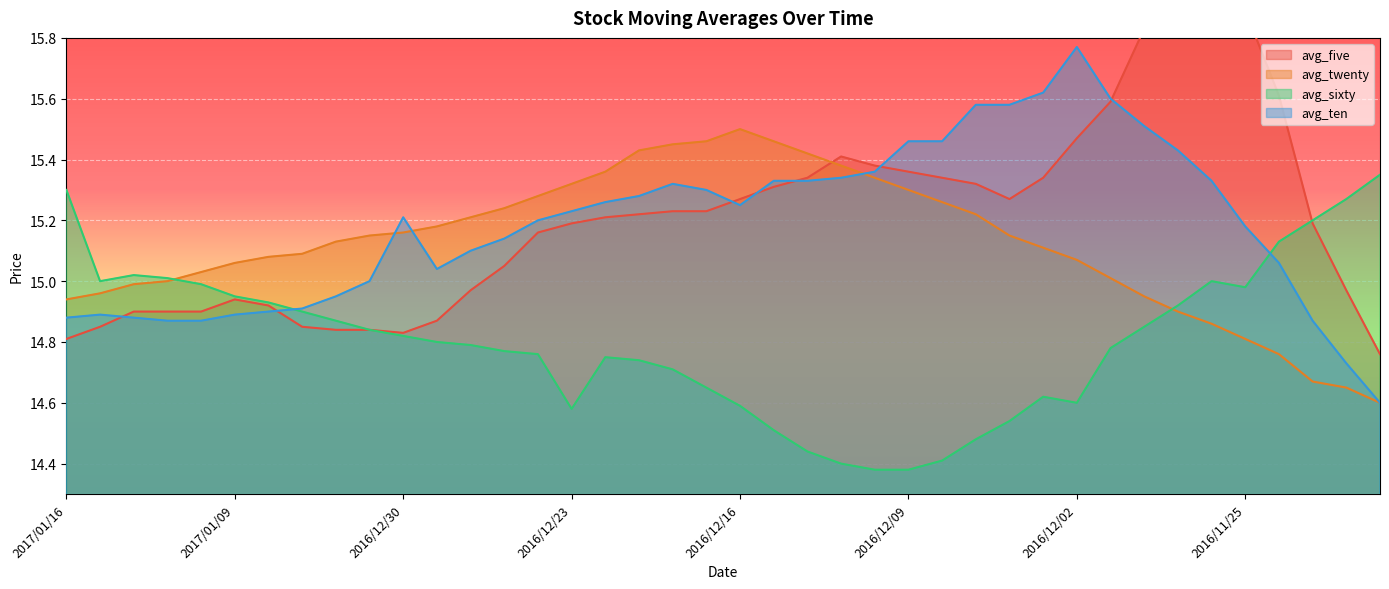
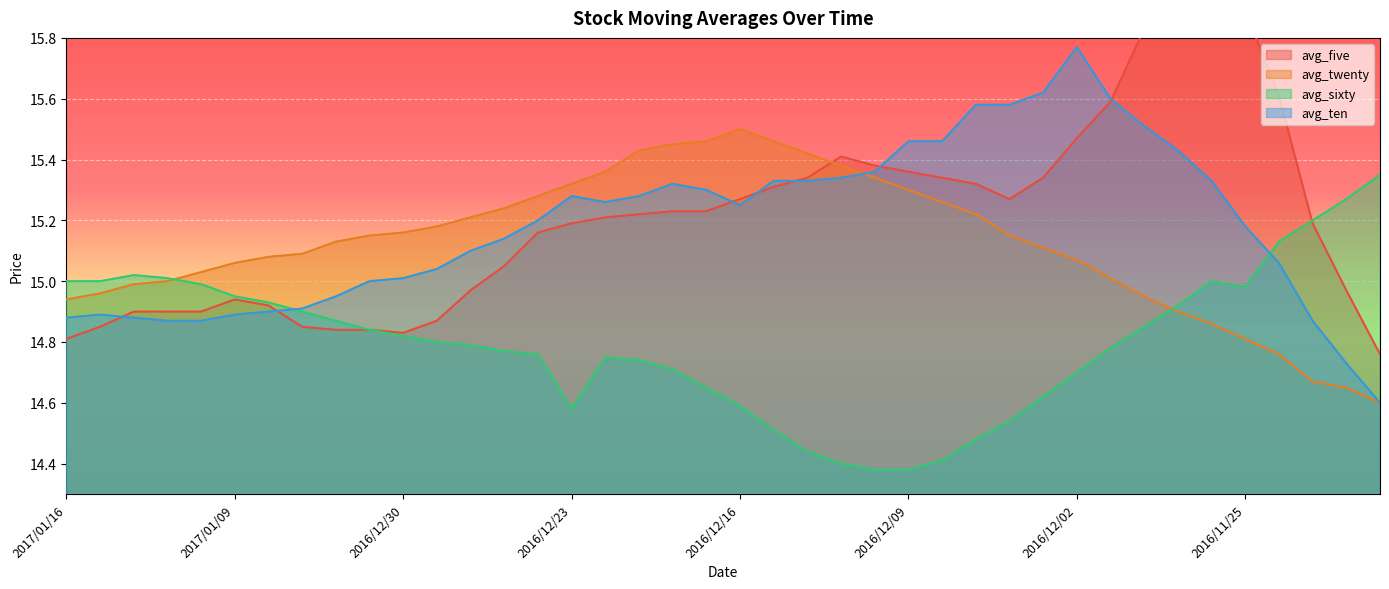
  {
    "avg_sixty": {
-     "2017/01/16": 15.3,
+     "2017/01/16": 15.0,
      "2017/01/09": 14.95,
      "2016/12/30": 14.82,
      "2016/12/23": 14.58,
      "2016/12/16": 14.59,
      "2016/12/09": 14.38,
-     "2016/12/02": 14.6,
+     "2016/12/02": 14.7,
      "2016/11/25": 14.98
    },
    "avg_ten": {
      "2017/01/16": 14.88,
      "2017/01/09": 14.89,
-     "2016/12/30": 15.21,
-     "2016/12/23": 15.23,
+     "2016/12/30": 15.01,
+     "2016/12/23": 15.28,
      "2016/12/16": 15.25,
      "2016/12/09": 15.46,
      "2016/12/02": 15.77,
      "2016/11/25": 15.18
    }
  }
